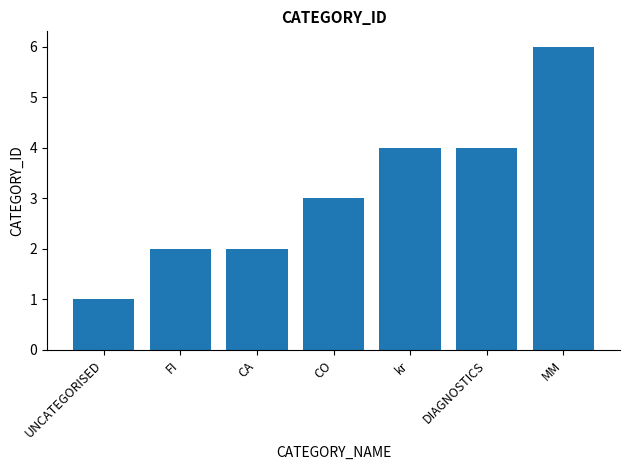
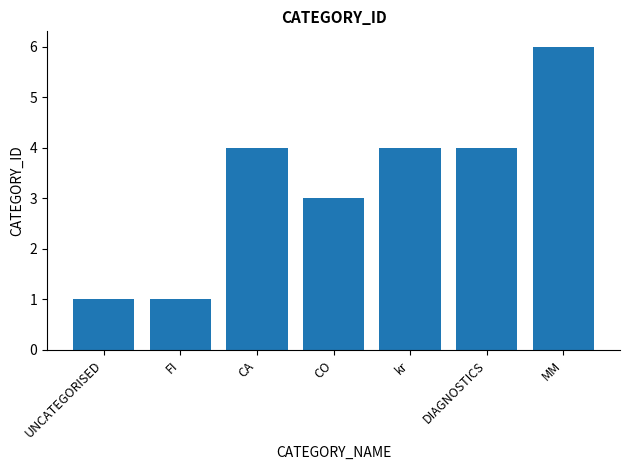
  {
    "UNCATEGORISED": 1,
-   "FI": 2,
-   "CA": 2,
+   "FI": 1,
+   "CA": 4,
    "CO": 3,
    "kr": 4,
    "DIAGNOSTICS": 4,
    "MM": 6
  }
